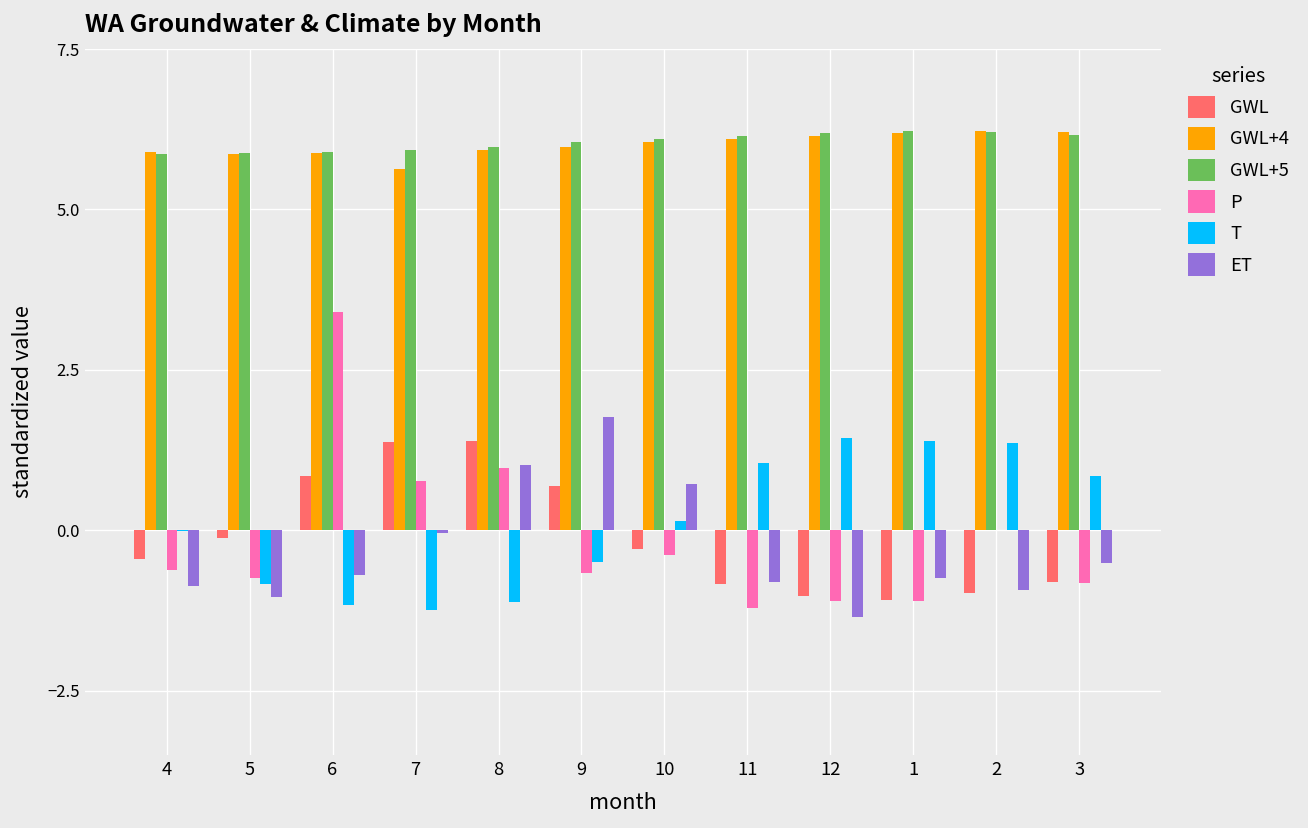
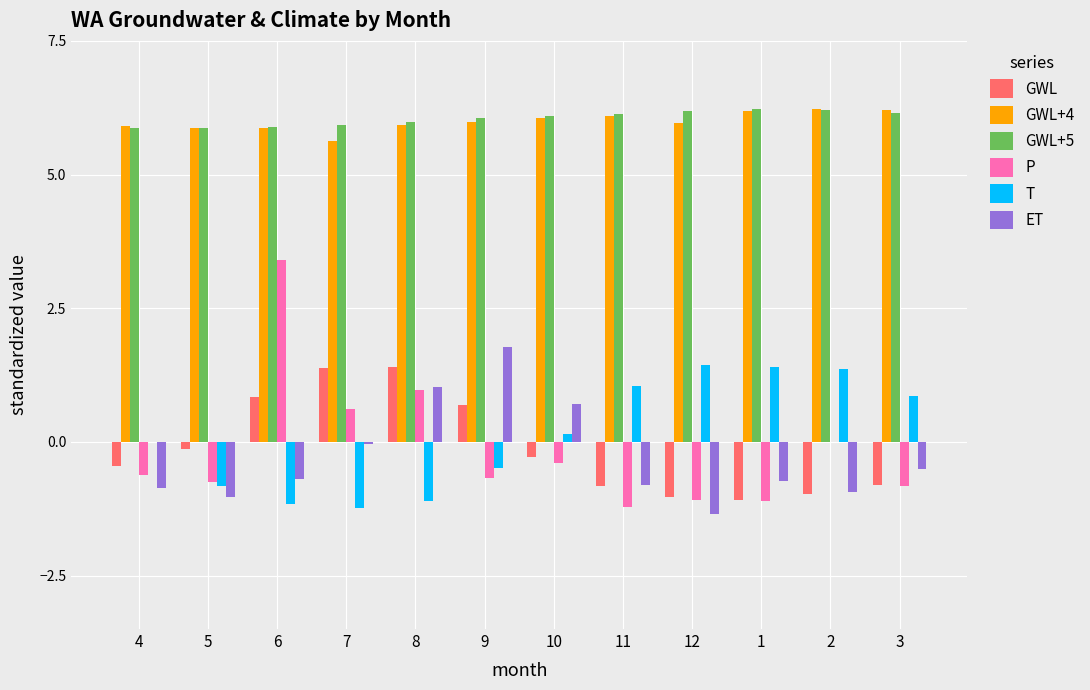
  {
    "GWL": {
      "4": -0.4,
      "5": -0.1,
      "6": 0.8,
      "7": 1.4,
      "8": 1.4,
      "9": 0.7,
      "10": -0.3,
      "11": -0.8,
      "12": -1.0,
      "1": -1.1,
      "2": -1.0,
      "3": -0.8
    },
    "GWL+4": {
      "4": 5.9,
      "5": 5.9,
      "6": 5.9,
      "7": 5.6,
      "8": 5.9,
      "9": 6.0,
      "10": 6.1,
      "11": 6.1,
-     "12": 6.1,
+     "12": 6.0,
      "1": 6.2,
      "2": 6.2,
      "3": 6.2
    },
    "GWL+5": {
      "4": 5.9,
      "5": 5.9,
      "6": 5.9,
      "7": 5.9,
      "8": 6.0,
      "9": 6.1,
      "10": 6.1,
      "11": 6.1,
      "12": 6.2,
      "1": 6.2,
      "2": 6.2,
      "3": 6.2
    },
    "P": {
      "4": -0.6,
      "5": -0.7,
      "6": 3.4,
-     "7": 0.8,
+     "7": 0.6,
      "8": 1.0,
      "9": -0.7,
      "10": -0.4,
      "11": -1.2,
      "12": -1.1,
      "1": -1.1,
      "3": -0.8
    },
    "T": {
      "5": -0.8,
      "6": -1.2,
      "7": -1.2,
      "8": -1.1,
      "9": -0.5,
      "10": 0.1,
      "11": 1.0,
      "12": 1.4,
      "1": 1.4,
      "2": 1.4,
      "3": 0.9
    },
    "ET": {
      "4": -0.9,
      "5": -1.0,
      "6": -0.7,
      "8": 1.0,
      "9": 1.8,
      "10": 0.7,
      "11": -0.8,
      "12": -1.4,
      "1": -0.7,
      "2": -0.9,
      "3": -0.5
    }
  }
